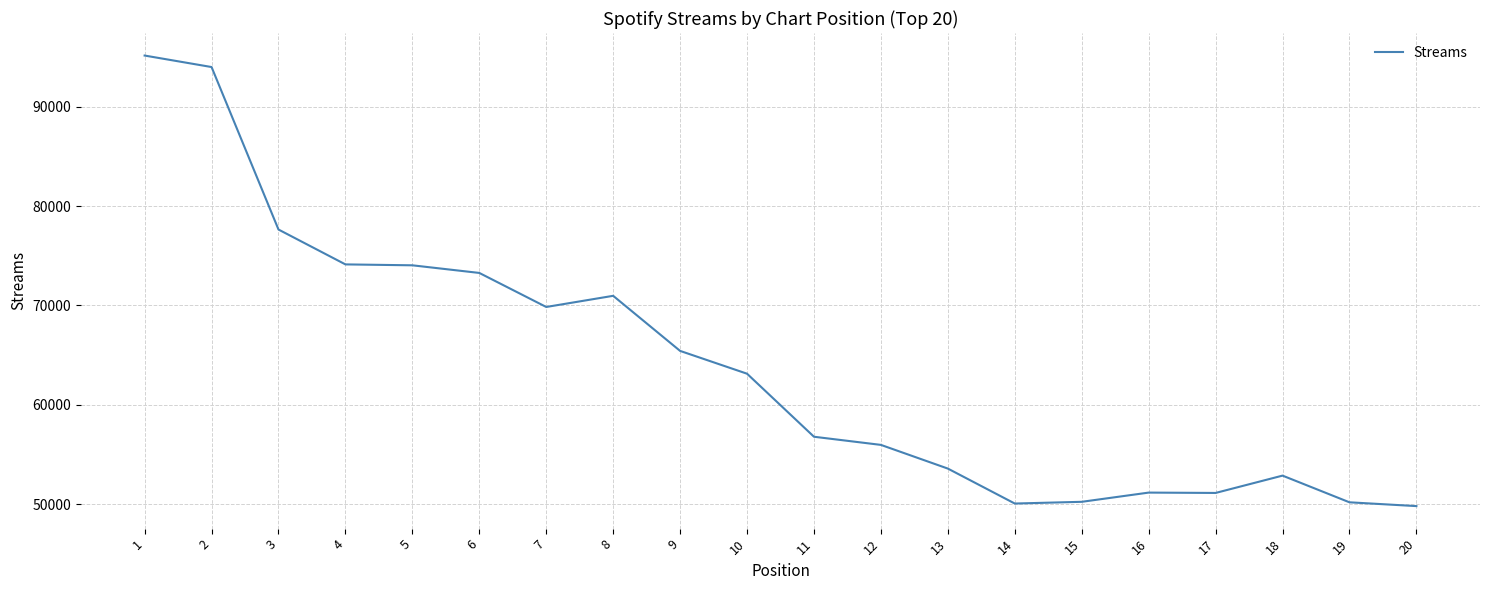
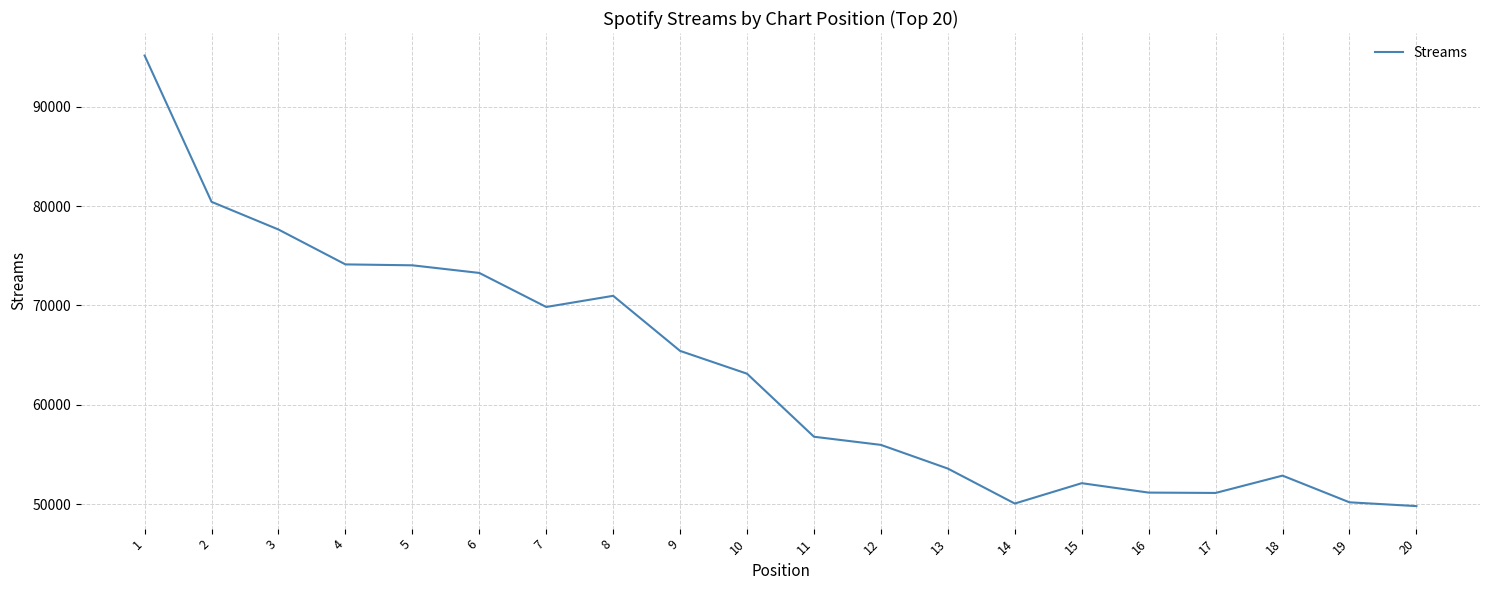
  {
    "1": 95000,
-   "2": 94000,
+   "2": 80000,
    "3": 78000,
    "4": 74000,
    "5": 74000,
    "6": 73000,
    "7": 70000,
    "8": 71000,
    "9": 65000,
    "10": 63000,
    "11": 57000,
    "12": 56000,
    "13": 54000,
    "14": 50000,
-   "15": 50000,
+   "15": 52000,
    "16": 51000,
    "17": 51000,
    "18": 53000,
    "19": 50000,
    "20": 50000
  }
